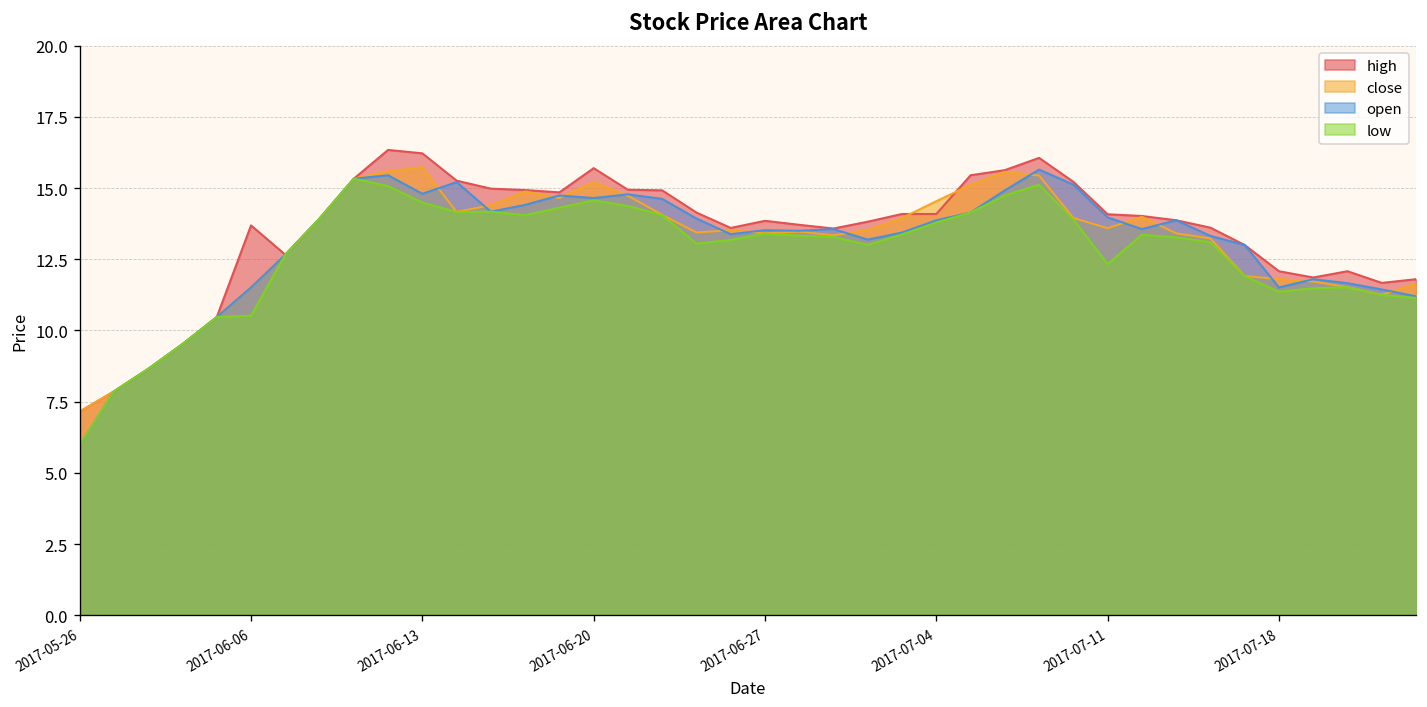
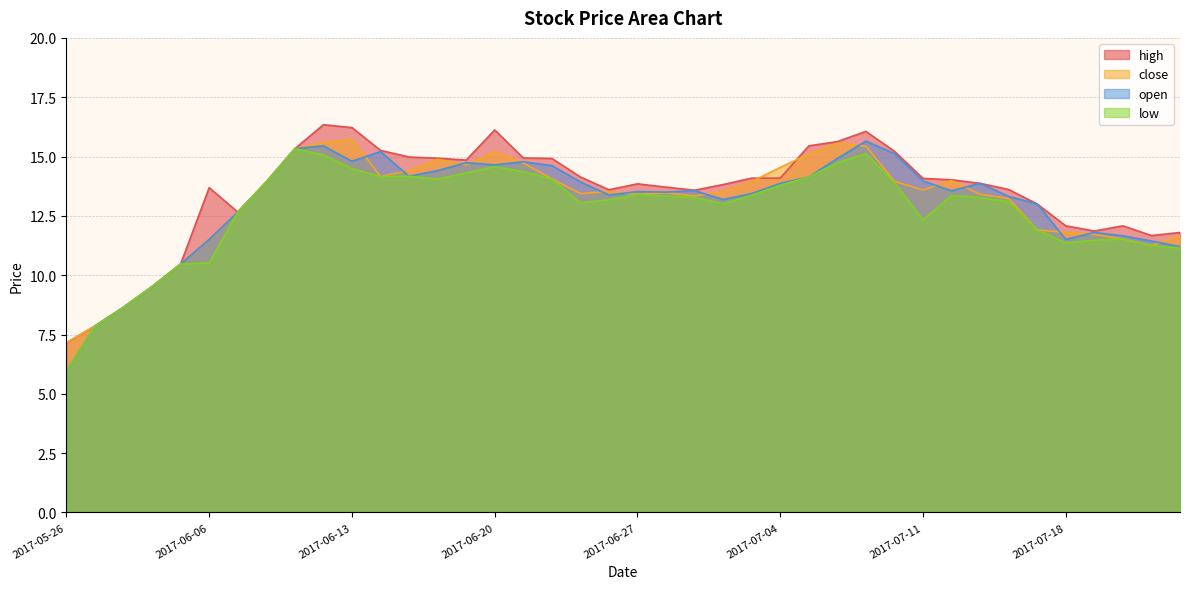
  {
    "high": {
      "2017-06-06": 13.7,
      "2017-06-13": 16.2,
-     "2017-06-20": 15.7,
+     "2017-06-20": 16.1,
      "2017-06-27": 13.9,
      "2017-07-04": 14.1,
      "2017-07-11": 14.1,
      "2017-07-18": 12.1
    },
    "close": {
      "2017-06-13": 15.7,
      "2017-06-20": 15.2,
      "2017-07-04": 14.5,
      "2017-07-11": 13.6,
      "2017-07-18": 11.8
    },
    "open": {
      "2017-06-13": 14.8,
      "2017-06-27": 13.5,
      "2017-07-11": 14.0,
      "2017-07-18": 11.5
    },
    "low": {
      "2017-06-06": 10.5,
      "2017-06-13": 14.5,
      "2017-07-11": 12.3,
      "2017-07-18": 11.4
    }
  }
